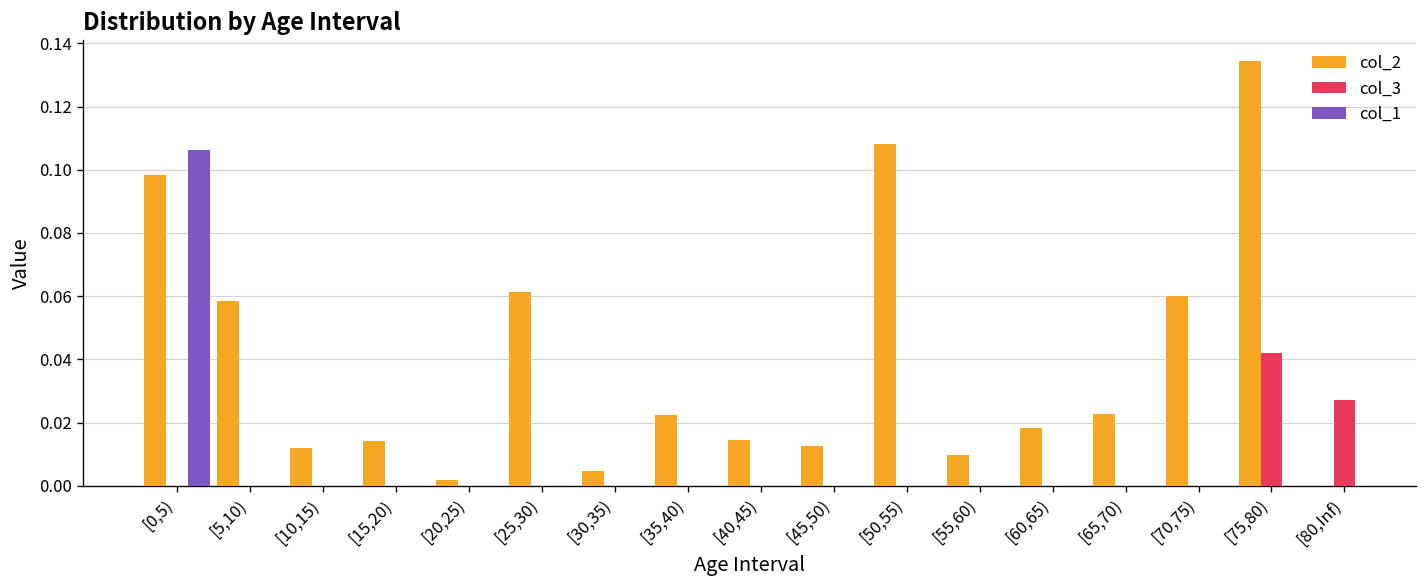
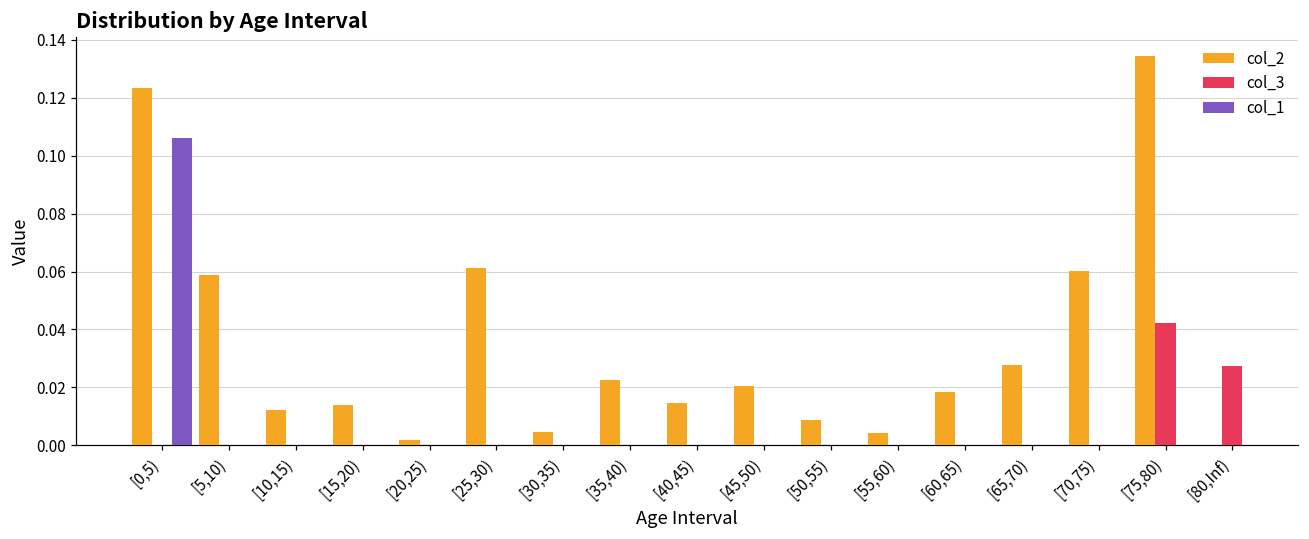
  {
    "col_2": {
-     "[0,5)": 0.098,
+     "[0,5)": 0.123,
      "[5,10)": 0.059,
      "[10,15)": 0.012,
      "[15,20)": 0.014,
      "[20,25)": 0.002,
      "[25,30)": 0.061,
      "[30,35)": 0.005,
      "[35,40)": 0.022,
      "[40,45)": 0.015,
-     "[45,50)": 0.013,
-     "[50,55)": 0.108,
-     "[55,60)": 0.010,
+     "[45,50)": 0.021,
+     "[50,55)": 0.009,
+     "[55,60)": 0.004,
      "[60,65)": 0.018,
-     "[65,70)": 0.023,
+     "[65,70)": 0.028,
      "[70,75)": 0.060,
      "[75,80)": 0.134,
      "[80,Inf)": 0.000
    },
    "col_3": {
      "[0,5)": 0.000,
      "[5,10)": 0.000,
      "[10,15)": 0.000,
      "[15,20)": 0.000,
      "[20,25)": 0.000,
      "[25,30)": 0.000,
      "[30,35)": 0.000,
      "[35,40)": 0.000,
      "[40,45)": 0.000,
      "[45,50)": 0.000,
      "[50,55)": 0.000,
      "[55,60)": 0.000,
      "[60,65)": 0.000,
      "[65,70)": 0.000,
      "[70,75)": 0.000,
      "[75,80)": 0.042,
      "[80,Inf)": 0.027
    }
  }
